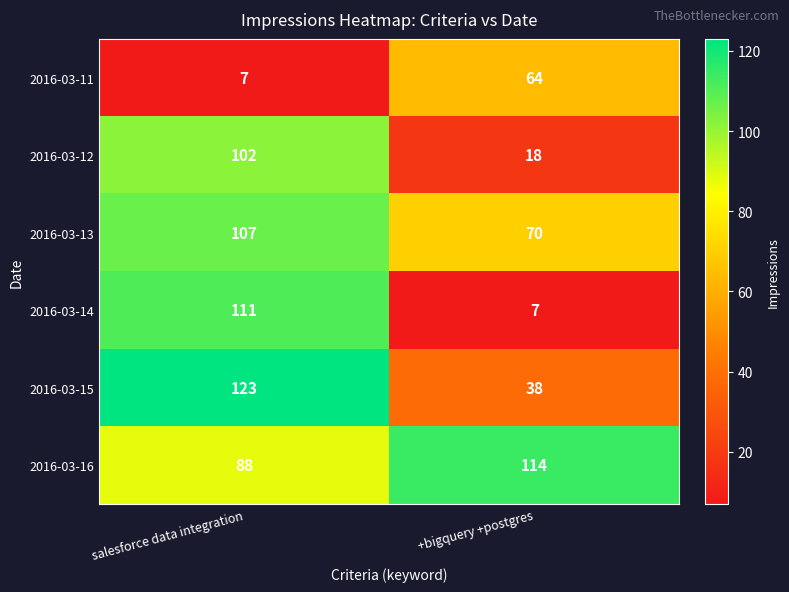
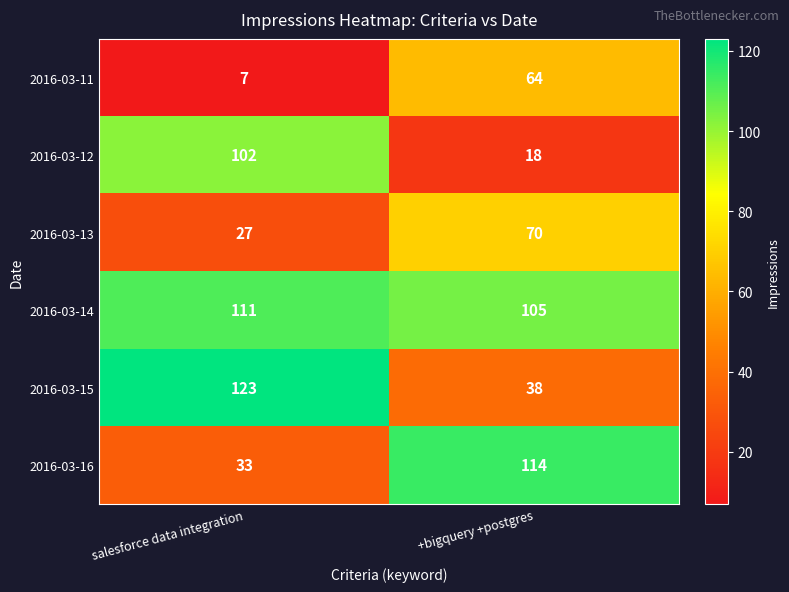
  {
    "2016-03-11": {
      "salesforce data integration": 7,
      "+bigquery +postgres": 64
    },
    "2016-03-12": {
      "salesforce data integration": 102,
      "+bigquery +postgres": 18
    },
    "2016-03-13": {
-     "salesforce data integration": 107,
+     "salesforce data integration": 27,
      "+bigquery +postgres": 70
    },
    "2016-03-14": {
      "salesforce data integration": 111,
-     "+bigquery +postgres": 7
+     "+bigquery +postgres": 105
    },
    "2016-03-15": {
      "salesforce data integration": 123,
      "+bigquery +postgres": 38
    },
    "2016-03-16": {
-     "salesforce data integration": 88,
+     "salesforce data integration": 33,
      "+bigquery +postgres": 114
    }
  }
